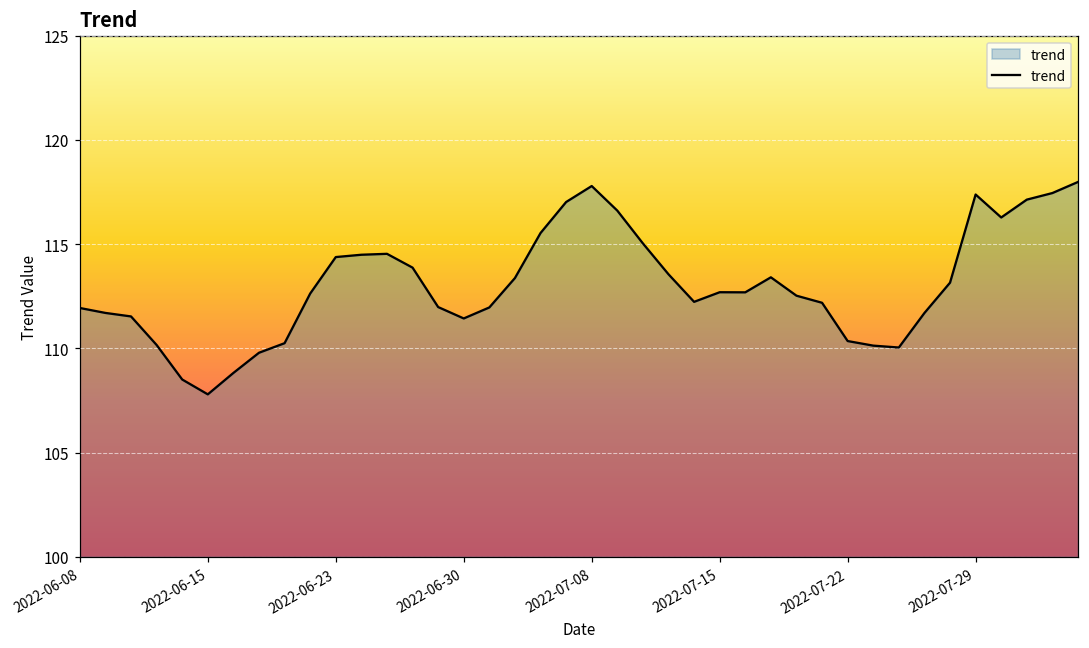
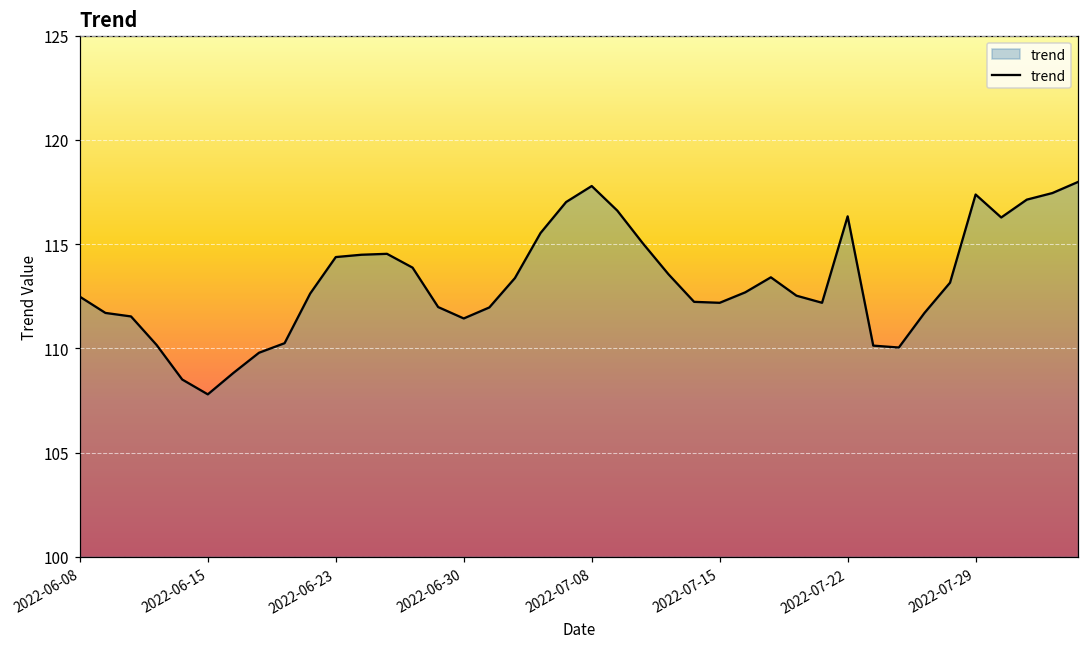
  {
-   "2022-06-08": 111.9,
+   "2022-06-08": 112.5,
    "2022-06-15": 107.8,
    "2022-06-23": 114.4,
    "2022-06-30": 111.4,
    "2022-07-08": 117.8,
-   "2022-07-15": 112.7,
-   "2022-07-22": 110.4,
+   "2022-07-15": 112.2,
+   "2022-07-22": 116.3,
    "2022-07-29": 117.4
  }
